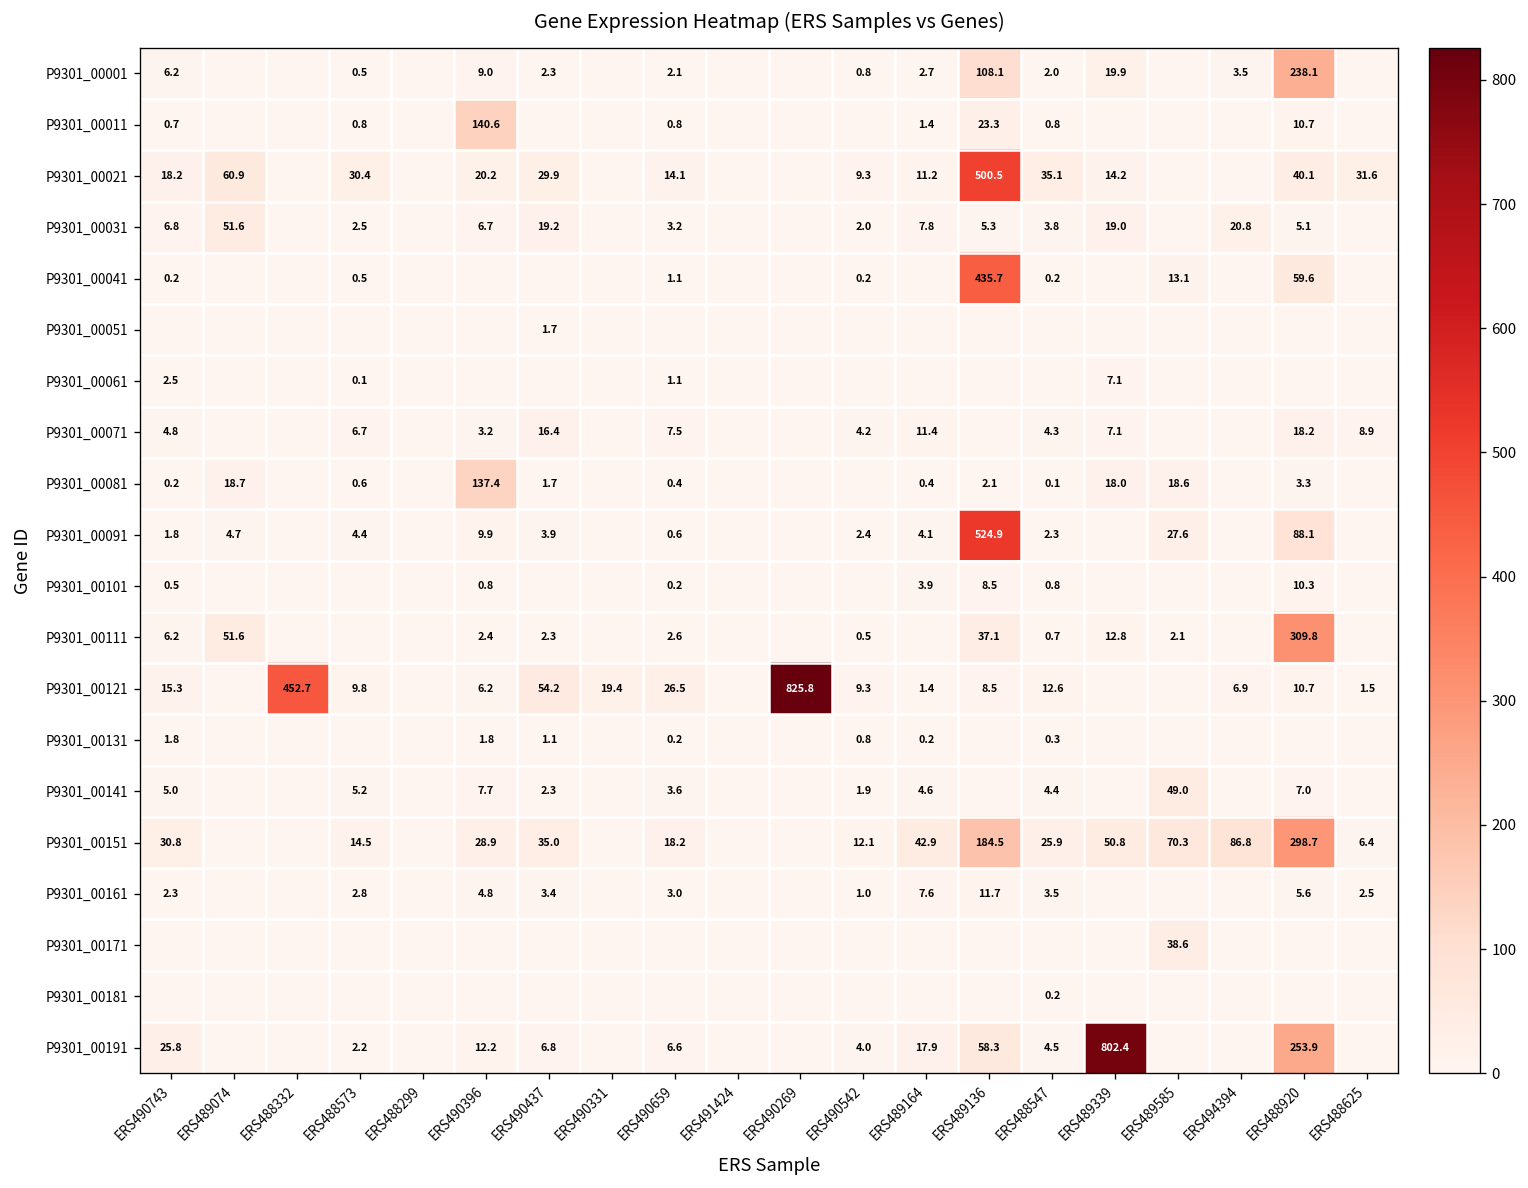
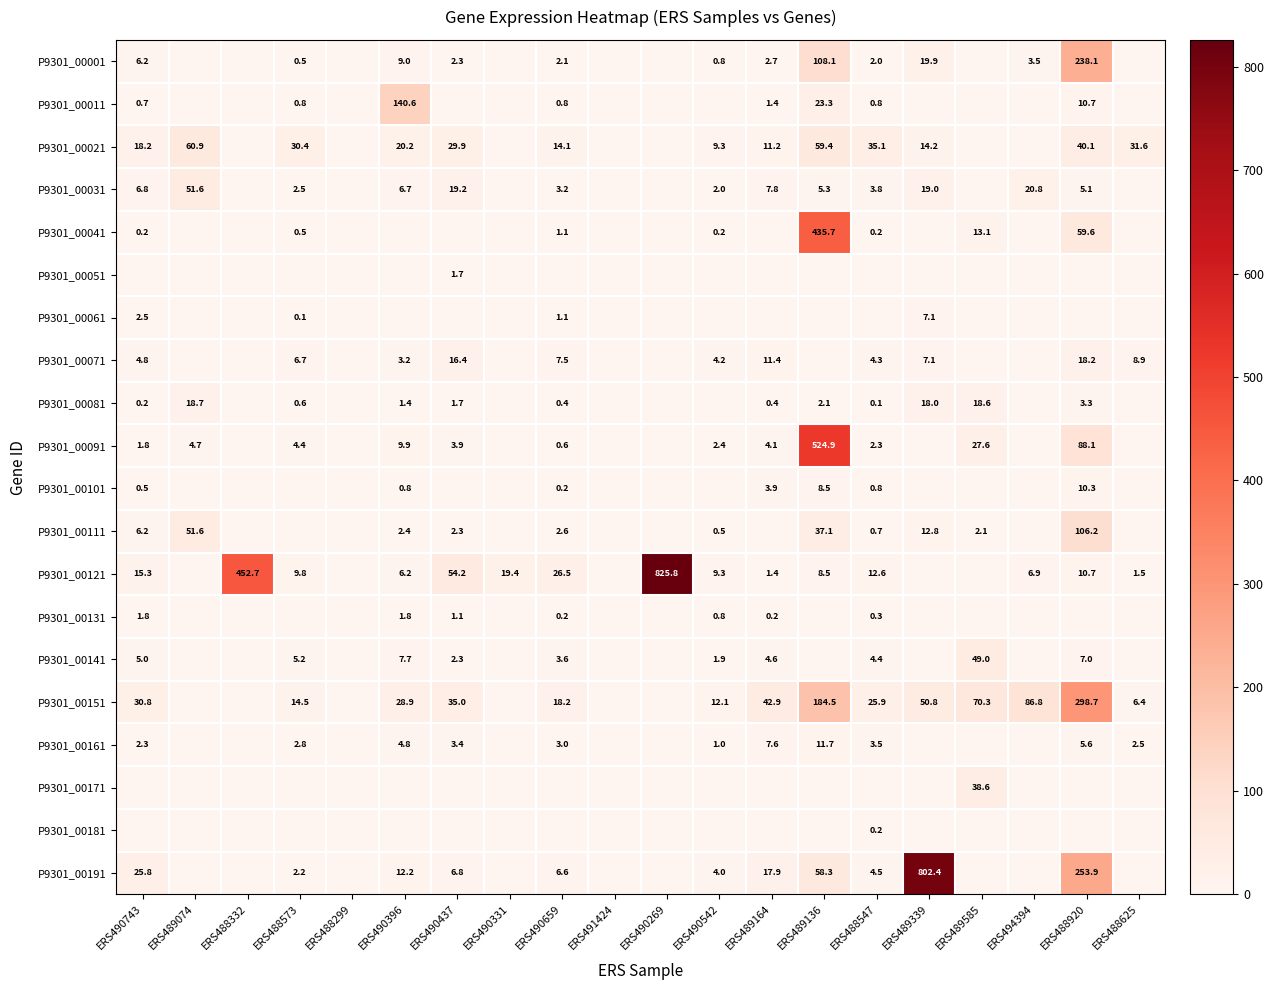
  {
    "P9301_00001": {
      "ERS490743": 6.2,
      "ERS488573": 0.5,
      "ERS490396": 9.0,
      "ERS490437": 2.3,
      "ERS490659": 2.1,
      "ERS490542": 0.8,
      "ERS489164": 2.7,
      "ERS489136": 108.1,
      "ERS488547": 2.0,
      "ERS489339": 19.9,
      "ERS494394": 3.5,
      "ERS488920": 238.1
    },
    "P9301_00011": {
      "ERS490743": 0.7,
      "ERS488573": 0.8,
      "ERS490396": 140.6,
      "ERS490659": 0.8,
      "ERS489164": 1.4,
      "ERS489136": 23.3,
      "ERS488547": 0.8,
      "ERS488920": 10.7
    },
    "P9301_00021": {
      "ERS490743": 18.2,
      "ERS489074": 60.9,
      "ERS488573": 30.4,
      "ERS490396": 20.2,
      "ERS490437": 29.9,
      "ERS490659": 14.1,
      "ERS490542": 9.3,
      "ERS489164": 11.2,
-     "ERS489136": 500.5,
+     "ERS489136": 59.4,
      "ERS488547": 35.1,
      "ERS489339": 14.2,
      "ERS488920": 40.1,
      "ERS488625": 31.6
    },
    "P9301_00031": {
      "ERS490743": 6.8,
      "ERS489074": 51.6,
      "ERS488573": 2.5,
      "ERS490396": 6.7,
      "ERS490437": 19.2,
      "ERS490659": 3.2,
      "ERS490542": 2.0,
      "ERS489164": 7.8,
      "ERS489136": 5.3,
      "ERS488547": 3.8,
      "ERS489339": 19.0,
      "ERS494394": 20.8,
      "ERS488920": 5.1
    },
    "P9301_00041": {
      "ERS490743": 0.2,
      "ERS488573": 0.5,
      "ERS490659": 1.1,
      "ERS490542": 0.2,
      "ERS489136": 435.7,
      "ERS488547": 0.2,
      "ERS489585": 13.1,
      "ERS488920": 59.6
    },
    "P9301_00051": {
      "ERS490437": 1.7
    },
    "P9301_00061": {
      "ERS490743": 2.5,
      "ERS488573": 0.1,
      "ERS490659": 1.1,
      "ERS489339": 7.1
    },
    "P9301_00071": {
      "ERS490743": 4.8,
      "ERS488573": 6.7,
      "ERS490396": 3.2,
      "ERS490437": 16.4,
      "ERS490659": 7.5,
      "ERS490542": 4.2,
      "ERS489164": 11.4,
      "ERS488547": 4.3,
      "ERS489339": 7.1,
      "ERS488920": 18.2,
      "ERS488625": 8.9
    },
    "P9301_00081": {
      "ERS490743": 0.2,
      "ERS489074": 18.7,
      "ERS488573": 0.6,
-     "ERS490396": 137.4,
+     "ERS490396": 1.4,
      "ERS490437": 1.7,
      "ERS490659": 0.4,
      "ERS489164": 0.4,
      "ERS489136": 2.1,
      "ERS488547": 0.1,
      "ERS489339": 18.0,
      "ERS489585": 18.6,
      "ERS488920": 3.3
    },
    "P9301_00091": {
      "ERS490743": 1.8,
      "ERS489074": 4.7,
      "ERS488573": 4.4,
      "ERS490396": 9.9,
      "ERS490437": 3.9,
      "ERS490659": 0.6,
      "ERS490542": 2.4,
      "ERS489164": 4.1,
      "ERS489136": 524.9,
      "ERS488547": 2.3,
      "ERS489585": 27.6,
      "ERS488920": 88.1
    },
    "P9301_00101": {
      "ERS490743": 0.5,
      "ERS490396": 0.8,
      "ERS490659": 0.2,
      "ERS489164": 3.9,
      "ERS489136": 8.5,
      "ERS488547": 0.8,
      "ERS488920": 10.3
    },
    "P9301_00111": {
      "ERS490743": 6.2,
      "ERS489074": 51.6,
      "ERS490396": 2.4,
      "ERS490437": 2.3,
      "ERS490659": 2.6,
      "ERS490542": 0.5,
      "ERS489136": 37.1,
      "ERS488547": 0.7,
      "ERS489339": 12.8,
      "ERS489585": 2.1,
-     "ERS488920": 309.8
+     "ERS488920": 106.2
    },
    "P9301_00121": {
      "ERS490743": 15.3,
      "ERS488332": 452.7,
      "ERS488573": 9.8,
      "ERS490396": 6.2,
      "ERS490437": 54.2,
      "ERS490331": 19.4,
      "ERS490659": 26.5,
      "ERS490269": 825.8,
      "ERS490542": 9.3,
      "ERS489164": 1.4,
      "ERS489136": 8.5,
      "ERS488547": 12.6,
      "ERS494394": 6.9,
      "ERS488920": 10.7,
      "ERS488625": 1.5
    },
    "P9301_00131": {
      "ERS490743": 1.8,
      "ERS490396": 1.8,
      "ERS490437": 1.1,
      "ERS490659": 0.2,
      "ERS490542": 0.8,
      "ERS489164": 0.2,
      "ERS488547": 0.3
    },
    "P9301_00141": {
      "ERS490743": 5.0,
      "ERS488573": 5.2,
      "ERS490396": 7.7,
      "ERS490437": 2.3,
      "ERS490659": 3.6,
      "ERS490542": 1.9,
      "ERS489164": 4.6,
      "ERS488547": 4.4,
      "ERS489585": 49.0,
      "ERS488920": 7.0
    },
    "P9301_00151": {
      "ERS490743": 30.8,
      "ERS488573": 14.5,
      "ERS490396": 28.9,
      "ERS490437": 35.0,
      "ERS490659": 18.2,
      "ERS490542": 12.1,
      "ERS489164": 42.9,
      "ERS489136": 184.5,
      "ERS488547": 25.9,
      "ERS489339": 50.8,
      "ERS489585": 70.3,
      "ERS494394": 86.8,
      "ERS488920": 298.7,
      "ERS488625": 6.4
    },
    "P9301_00161": {
      "ERS490743": 2.3,
      "ERS488573": 2.8,
      "ERS490396": 4.8,
      "ERS490437": 3.4,
      "ERS490659": 3.0,
      "ERS490542": 1.0,
      "ERS489164": 7.6,
      "ERS489136": 11.7,
      "ERS488547": 3.5,
      "ERS488920": 5.6,
      "ERS488625": 2.5
    },
    "P9301_00171": {
      "ERS489585": 38.6
    },
    "P9301_00181": {
      "ERS488547": 0.2
    },
    "P9301_00191": {
      "ERS490743": 25.8,
      "ERS488573": 2.2,
      "ERS490396": 12.2,
      "ERS490437": 6.8,
      "ERS490659": 6.6,
      "ERS490542": 4.0,
      "ERS489164": 17.9,
      "ERS489136": 58.3,
      "ERS488547": 4.5,
      "ERS489339": 802.4,
      "ERS488920": 253.9
    }
  }
